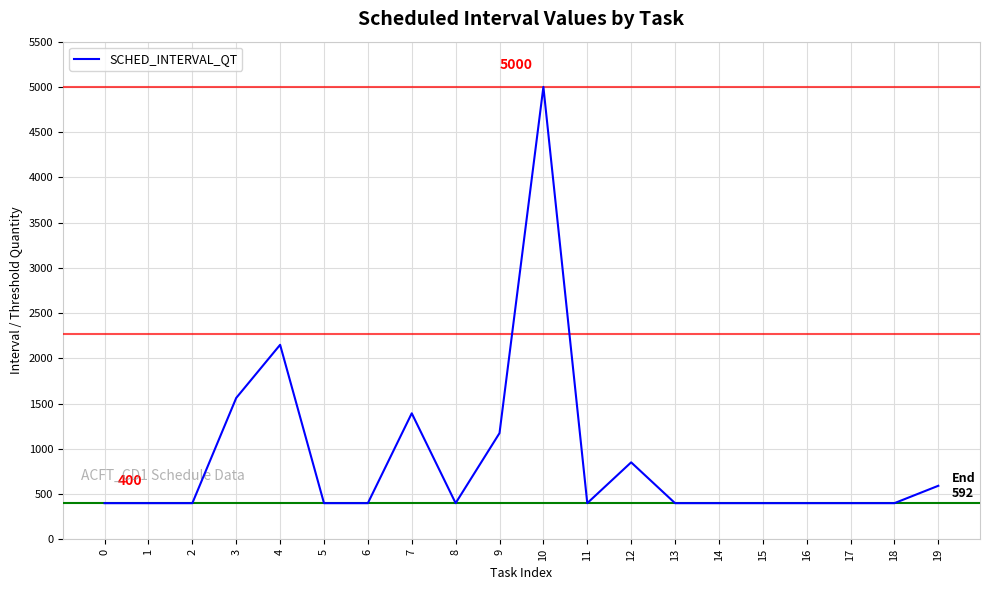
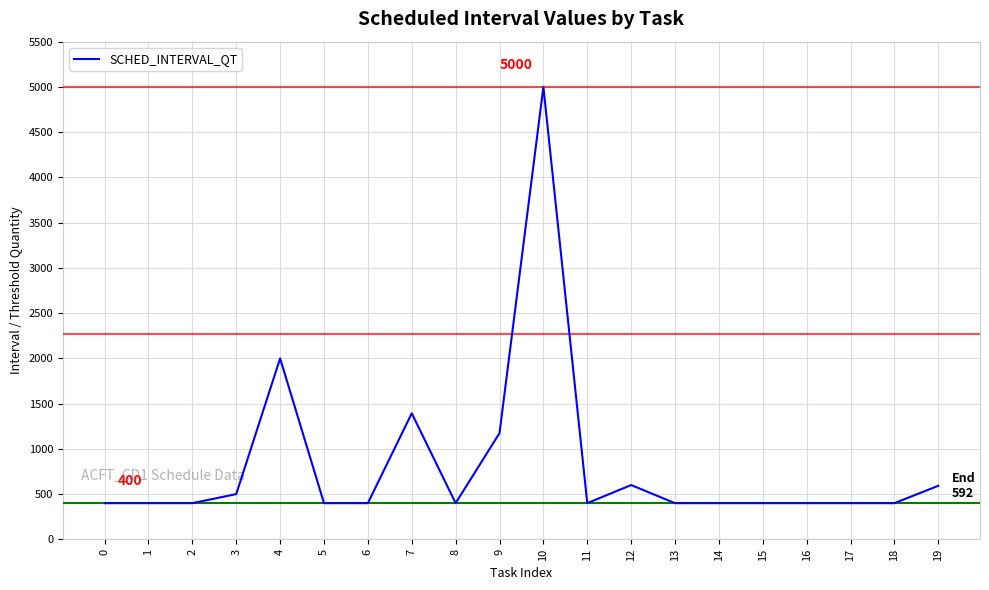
  {
    "2": 400,
-   "3": 1600,
-   "4": 2200,
+   "3": 500,
+   "4": 2000,
    "5": 400,
    "6": 400,
    "7": 1400,
    "8": 400,
    "9": 1200,
    "11": 400,
-   "12": 900,
+   "12": 600,
    "13": 400,
    "14": 400,
    "15": 400,
    "16": 400,
    "17": 400,
    "18": 400
  }
